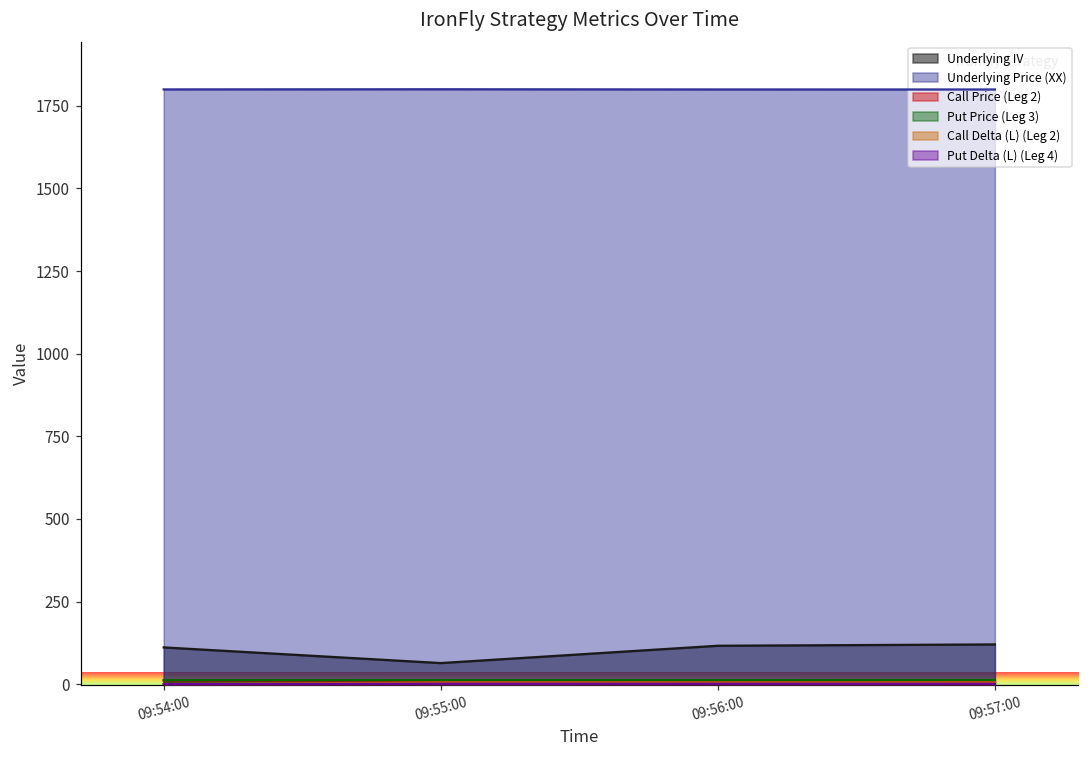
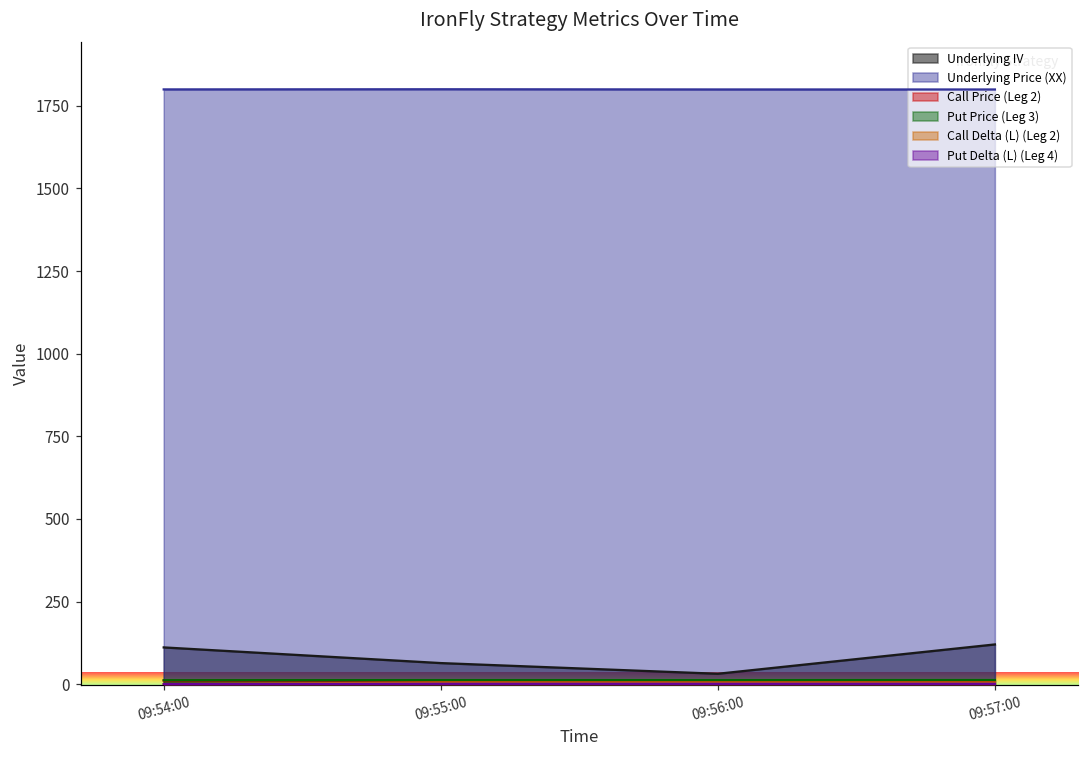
  {
    "Underlying IV": {
      "09:54:00": 110,
      "09:55:00": 60,
-     "09:56:00": 120,
+     "09:56:00": 30,
      "09:57:00": 120
    }
  }
